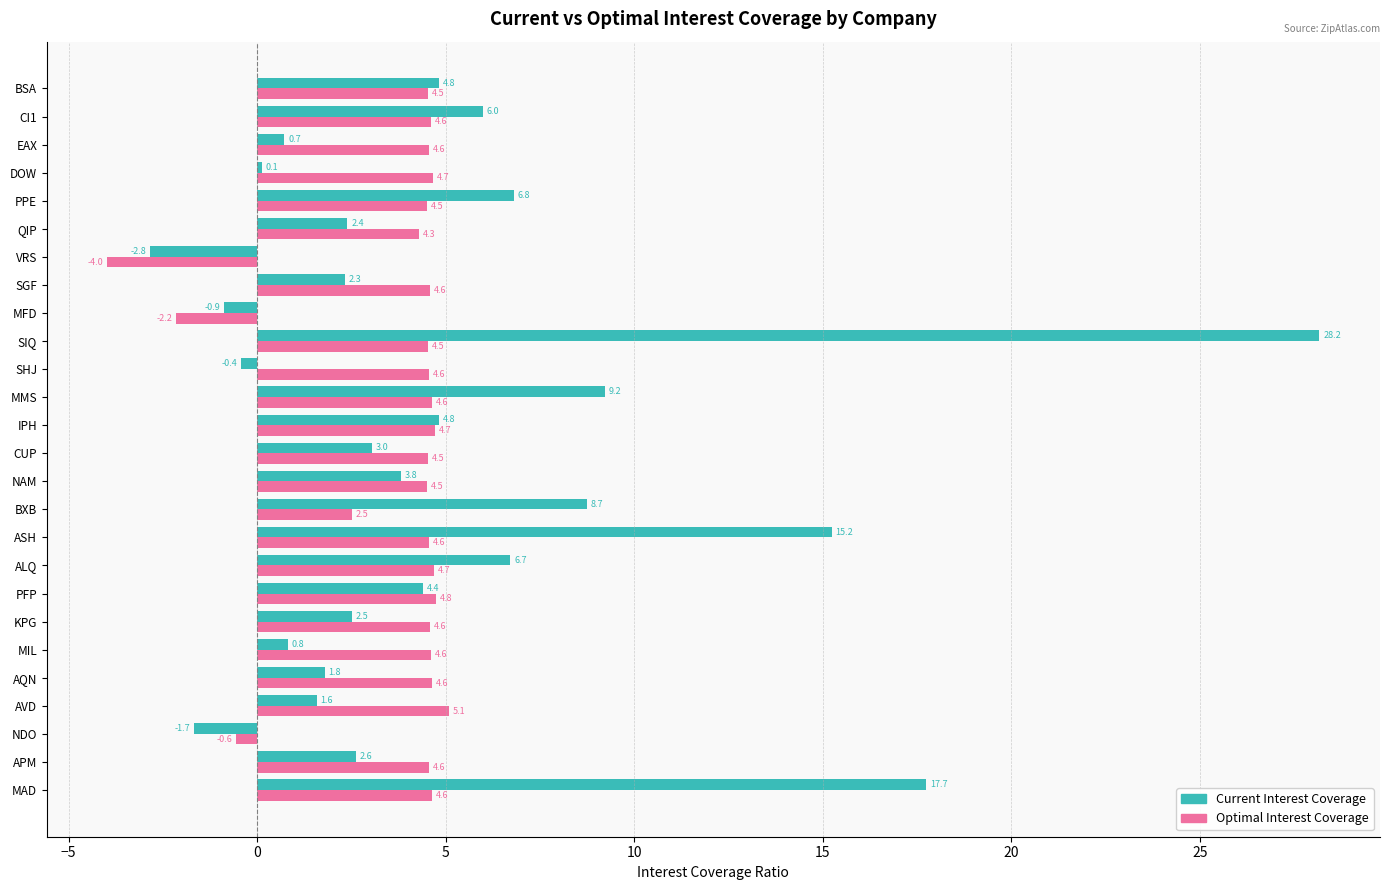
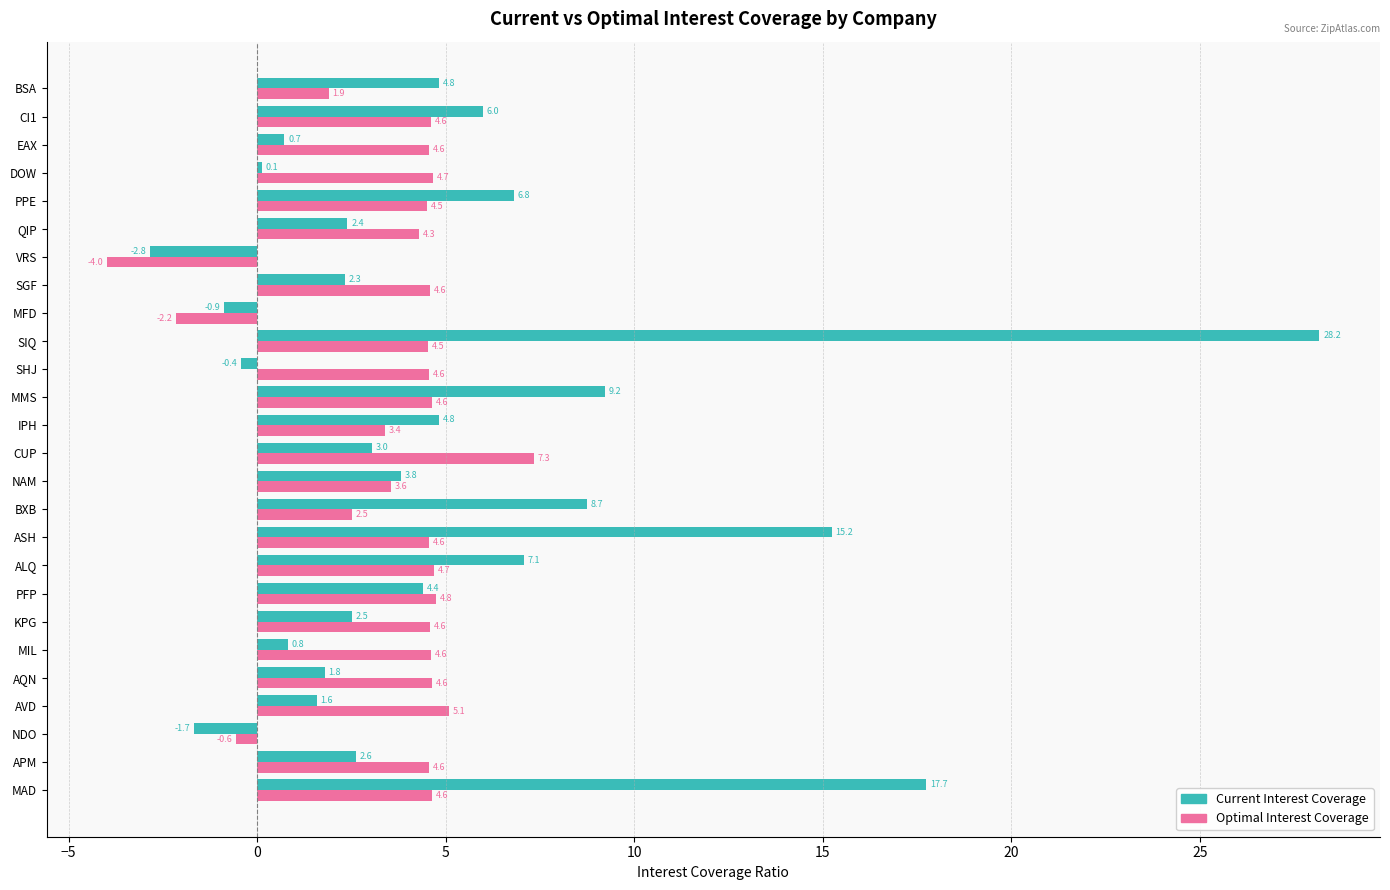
  {
    "Current Interest Coverage": {
      "BSA": 4.8,
      "CI1": 6.0,
      "EAX": 0.7,
      "DOW": 0.1,
      "PPE": 6.8,
      "QIP": 2.4,
      "VRS": -2.8,
      "SGF": 2.3,
      "MFD": -0.9,
      "SIQ": 28.2,
      "SHJ": -0.4,
      "MMS": 9.2,
      "IPH": 4.8,
      "CUP": 3.0,
      "NAM": 3.8,
      "BXB": 8.7,
      "ASH": 15.2,
-     "ALQ": 6.7,
+     "ALQ": 7.1,
      "PFP": 4.4,
      "KPG": 2.5,
      "MIL": 0.8,
      "AQN": 1.8,
      "AVD": 1.6,
      "NDO": -1.7,
      "APM": 2.6,
      "MAD": 17.7
    },
    "Optimal Interest Coverage": {
-     "BSA": 4.5,
+     "BSA": 1.9,
      "CI1": 4.6,
      "EAX": 4.6,
      "DOW": 4.7,
      "PPE": 4.5,
      "QIP": 4.3,
      "VRS": -4.0,
      "SGF": 4.6,
      "MFD": -2.2,
      "SIQ": 4.5,
      "SHJ": 4.6,
      "MMS": 4.6,
-     "IPH": 4.7,
-     "CUP": 4.5,
-     "NAM": 4.5,
+     "IPH": 3.4,
+     "CUP": 7.3,
+     "NAM": 3.6,
      "BXB": 2.5,
      "ASH": 4.6,
      "ALQ": 4.7,
      "PFP": 4.8,
      "KPG": 4.6,
      "MIL": 4.6,
      "AQN": 4.6,
      "AVD": 5.1,
      "NDO": -0.6,
      "APM": 4.6,
      "MAD": 4.6
    }
  }
